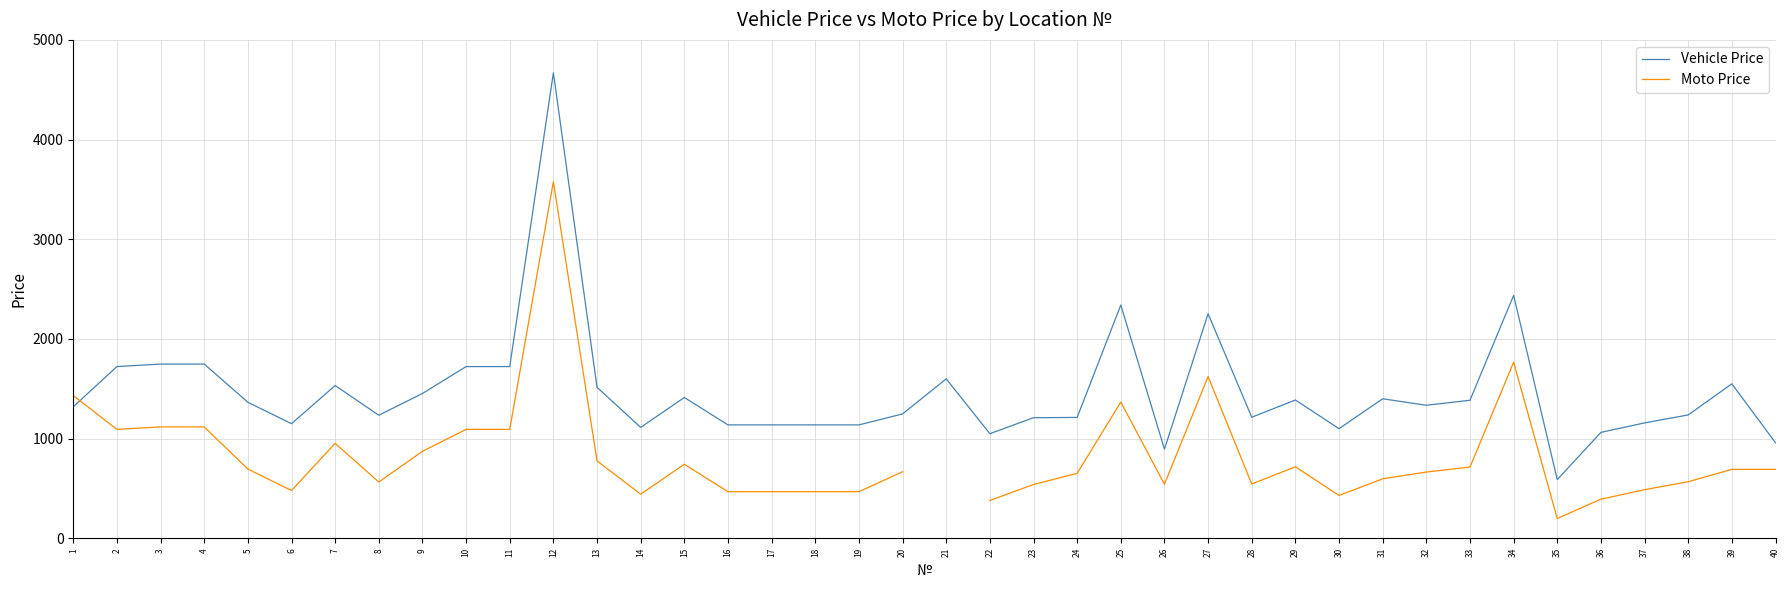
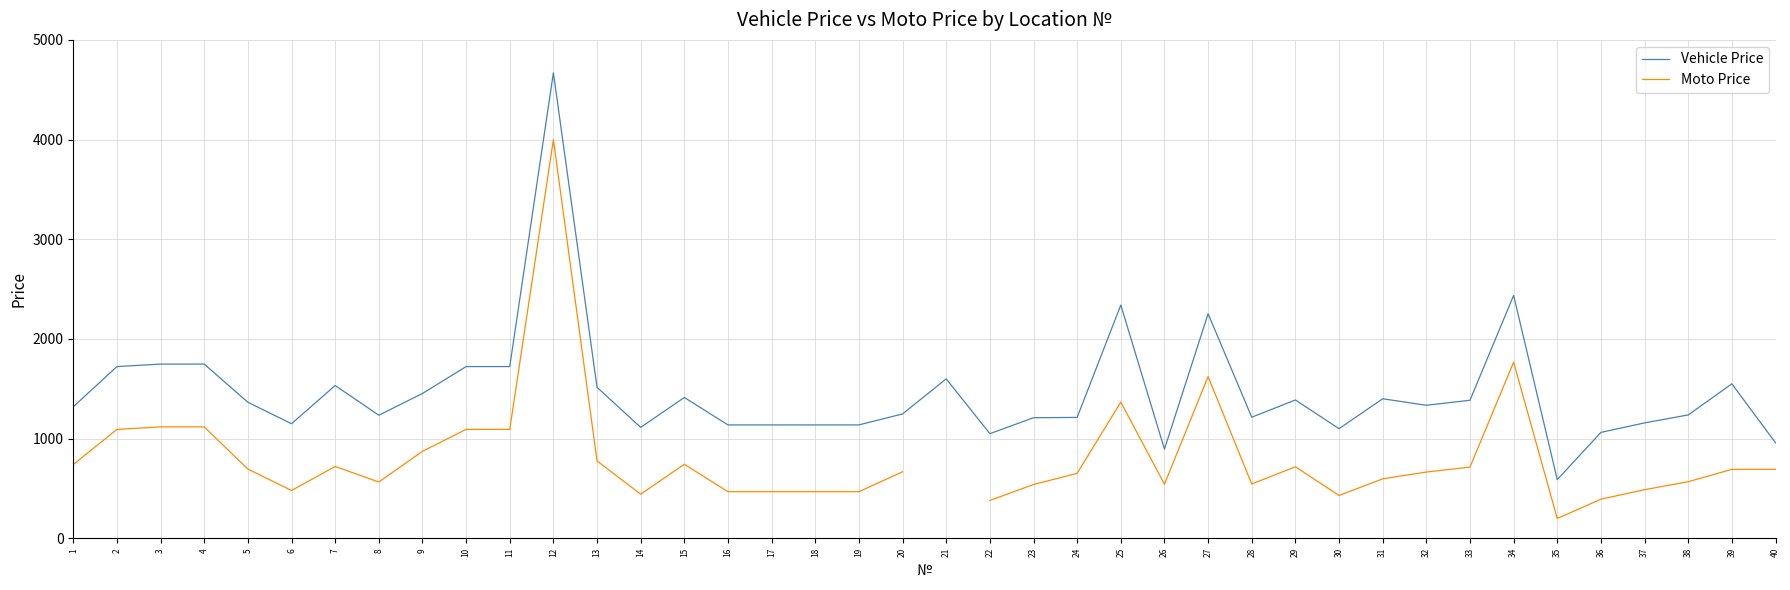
  {
    "Vehicle Price": {
      "1": 1300,
      "2": 1700,
      "3": 1700,
      "4": 1700,
      "5": 1400,
      "6": 1200,
      "7": 1500,
      "8": 1200,
      "9": 1500,
      "10": 1700,
      "11": 1700,
      "12": 4700,
      "13": 1500,
      "14": 1100,
      "15": 1400,
      "16": 1100,
      "17": 1100,
      "18": 1100,
      "19": 1100,
      "20": 1200,
      "21": 1600,
      "22": 1100,
      "23": 1200,
      "24": 1200,
      "25": 2300,
      "26": 900,
      "27": 2300,
      "28": 1200,
      "29": 1400,
      "30": 1100,
      "31": 1400,
      "32": 1300,
      "33": 1400,
      "34": 2400,
      "35": 600,
      "36": 1100,
      "37": 1200,
      "38": 1200,
      "39": 1600,
      "40": 1000
    },
    "Moto Price": {
-     "1": 1400,
+     "1": 700,
      "2": 1100,
      "3": 1100,
      "4": 1100,
      "5": 700,
      "6": 500,
-     "7": 1000,
+     "7": 700,
      "8": 600,
      "9": 900,
      "10": 1100,
      "11": 1100,
-     "12": 3600,
+     "12": 4000,
      "13": 800,
      "14": 400,
      "15": 700,
      "16": 500,
      "17": 500,
      "18": 500,
      "19": 500,
      "20": 700,
      "22": 400,
      "23": 500,
      "24": 700,
      "25": 1400,
      "26": 500,
      "27": 1600,
      "28": 500,
      "29": 700,
      "30": 400,
      "31": 600,
      "32": 700,
      "33": 700,
      "34": 1800,
      "35": 200,
      "36": 400,
      "37": 500,
      "38": 600,
      "39": 700,
      "40": 700
    }
  }
